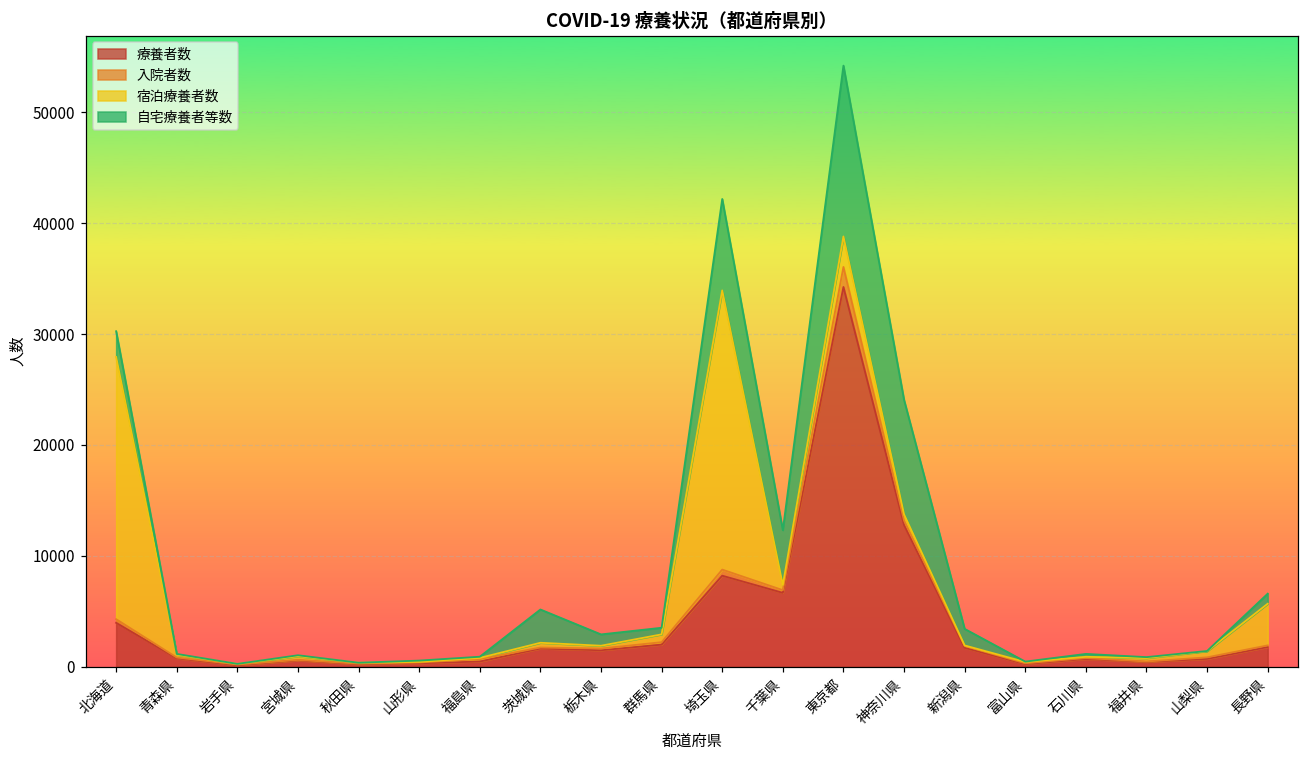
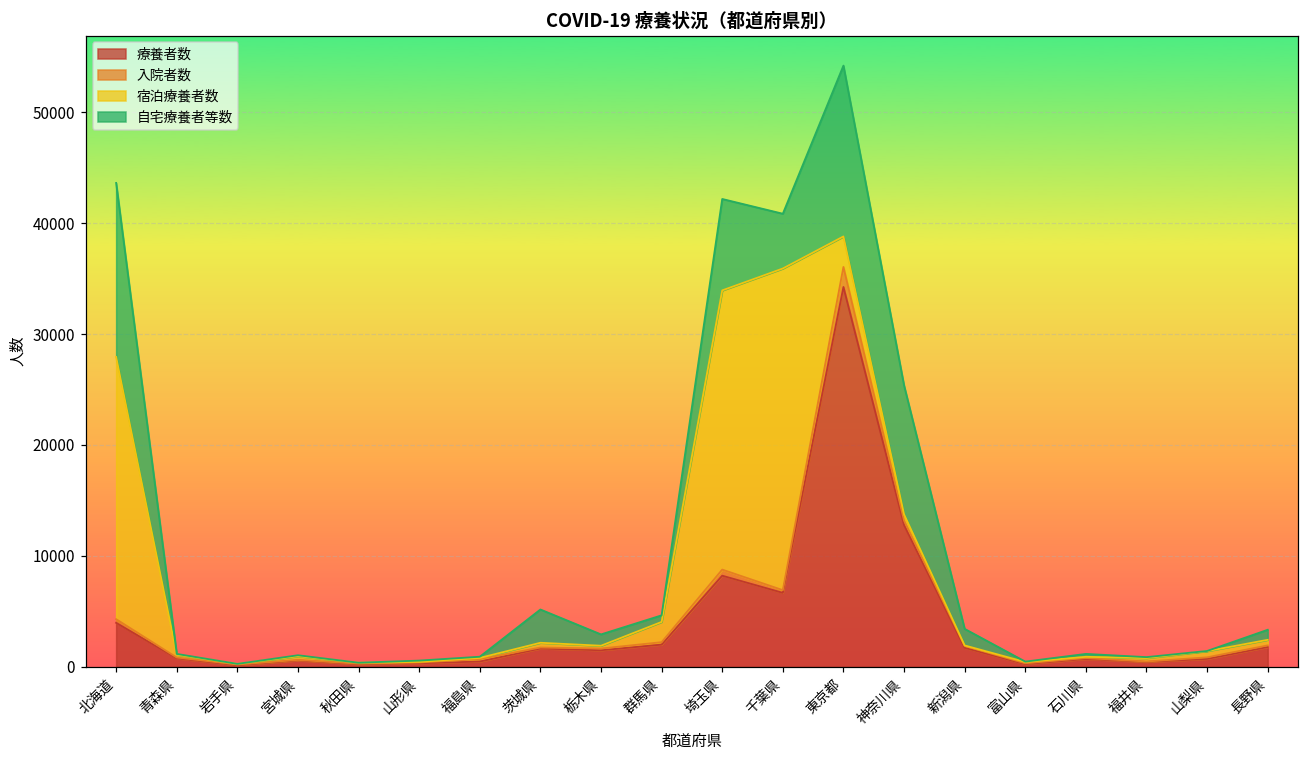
  {
    "療養者数": {
      "北海道": 4000,
      "埼玉県": 8200,
      "東京都": 34200,
      "神奈川県": 12800
    },
    "入院者数": {
      "北海道": 300,
      "埼玉県": 500,
      "東京都": 1800,
      "神奈川県": 400
    },
    "宿泊療養者数": {
      "北海道": 23600,
      "茨城県": 400,
      "栃木県": 300,
-     "群馬県": 700,
+     "群馬県": 1800,
      "埼玉県": 25200,
-     "千葉県": 500,
+     "千葉県": 29000,
      "東京都": 2800,
      "神奈川県": 600,
-     "長野県": 3800
+     "長野県": 500
    },
    "自宅療養者等数": {
-     "北海道": 2300,
+     "北海道": 15700,
      "茨城県": 3000,
      "栃木県": 1000,
      "群馬県": 600,
      "埼玉県": 8200,
      "千葉県": 4900,
      "東京都": 15400,
-     "神奈川県": 10300,
+     "神奈川県": 11600,
      "新潟県": 1500,
      "石川県": 300,
      "長野県": 900
    }
  }
